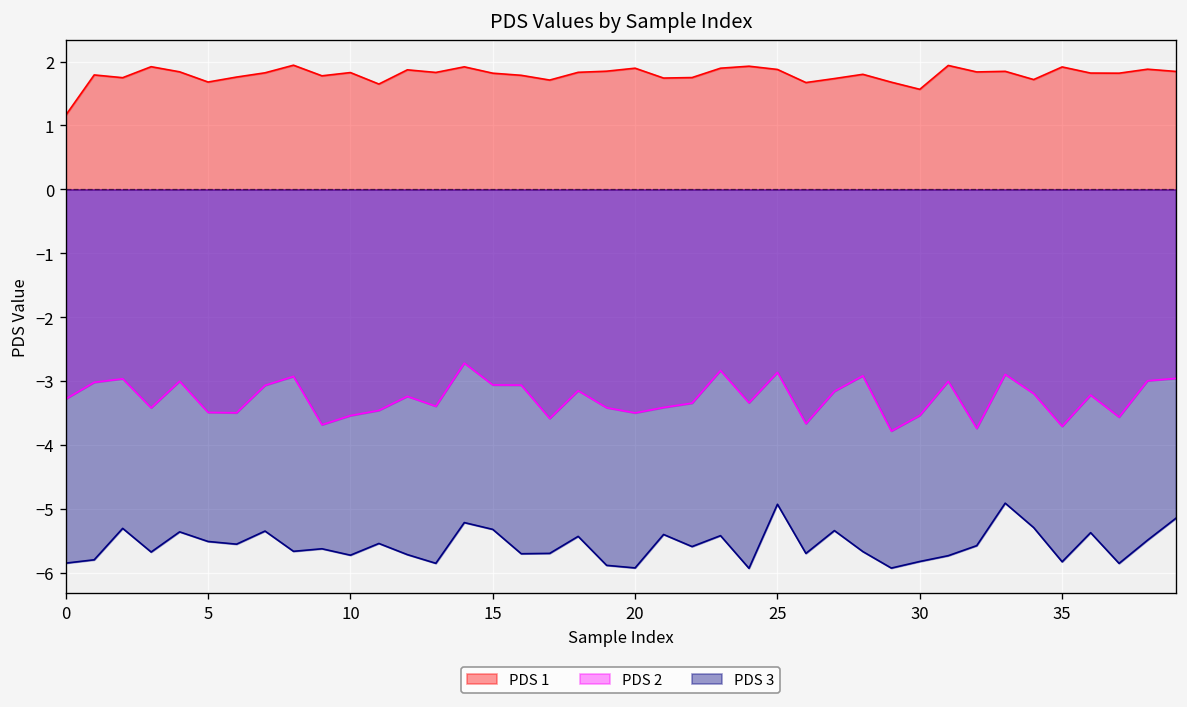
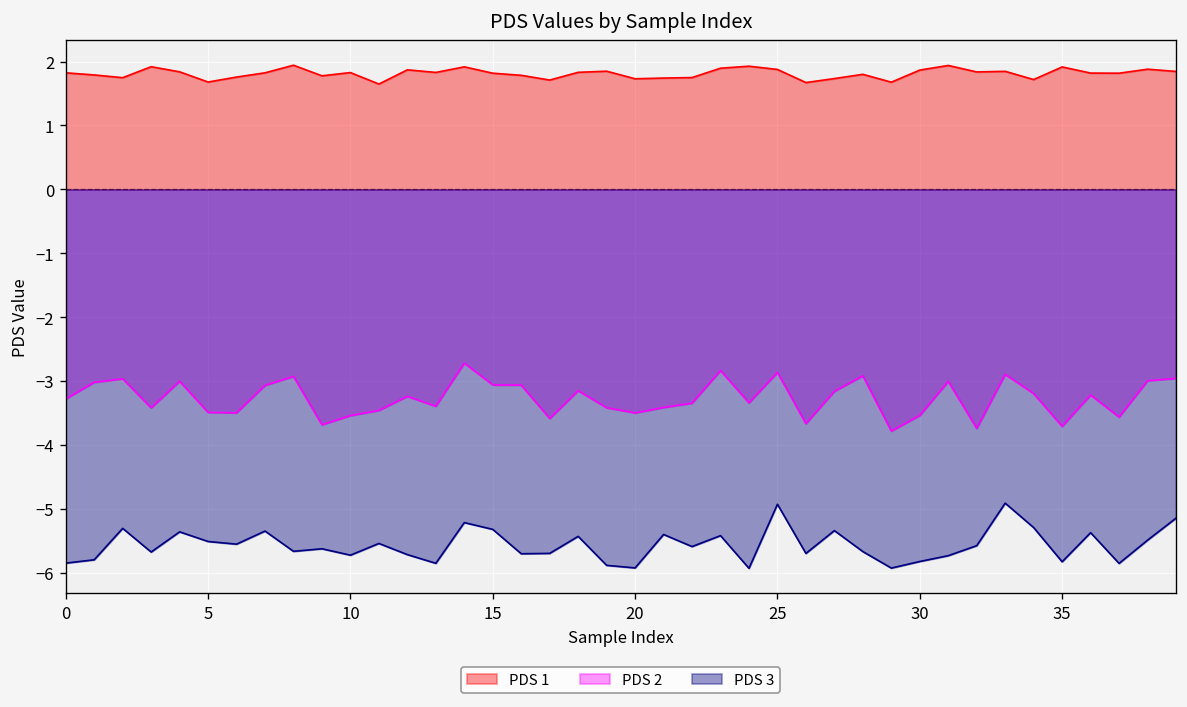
  {
    "PDS 1": {
-     "0": 1.2,
+     "0": 1.8,
      "5": 1.7,
      "10": 1.8,
      "15": 1.8,
-     "20": 1.9,
+     "20": 1.7,
      "25": 1.9,
-     "30": 1.6,
+     "30": 1.9,
      "35": 1.9
    }
  }
